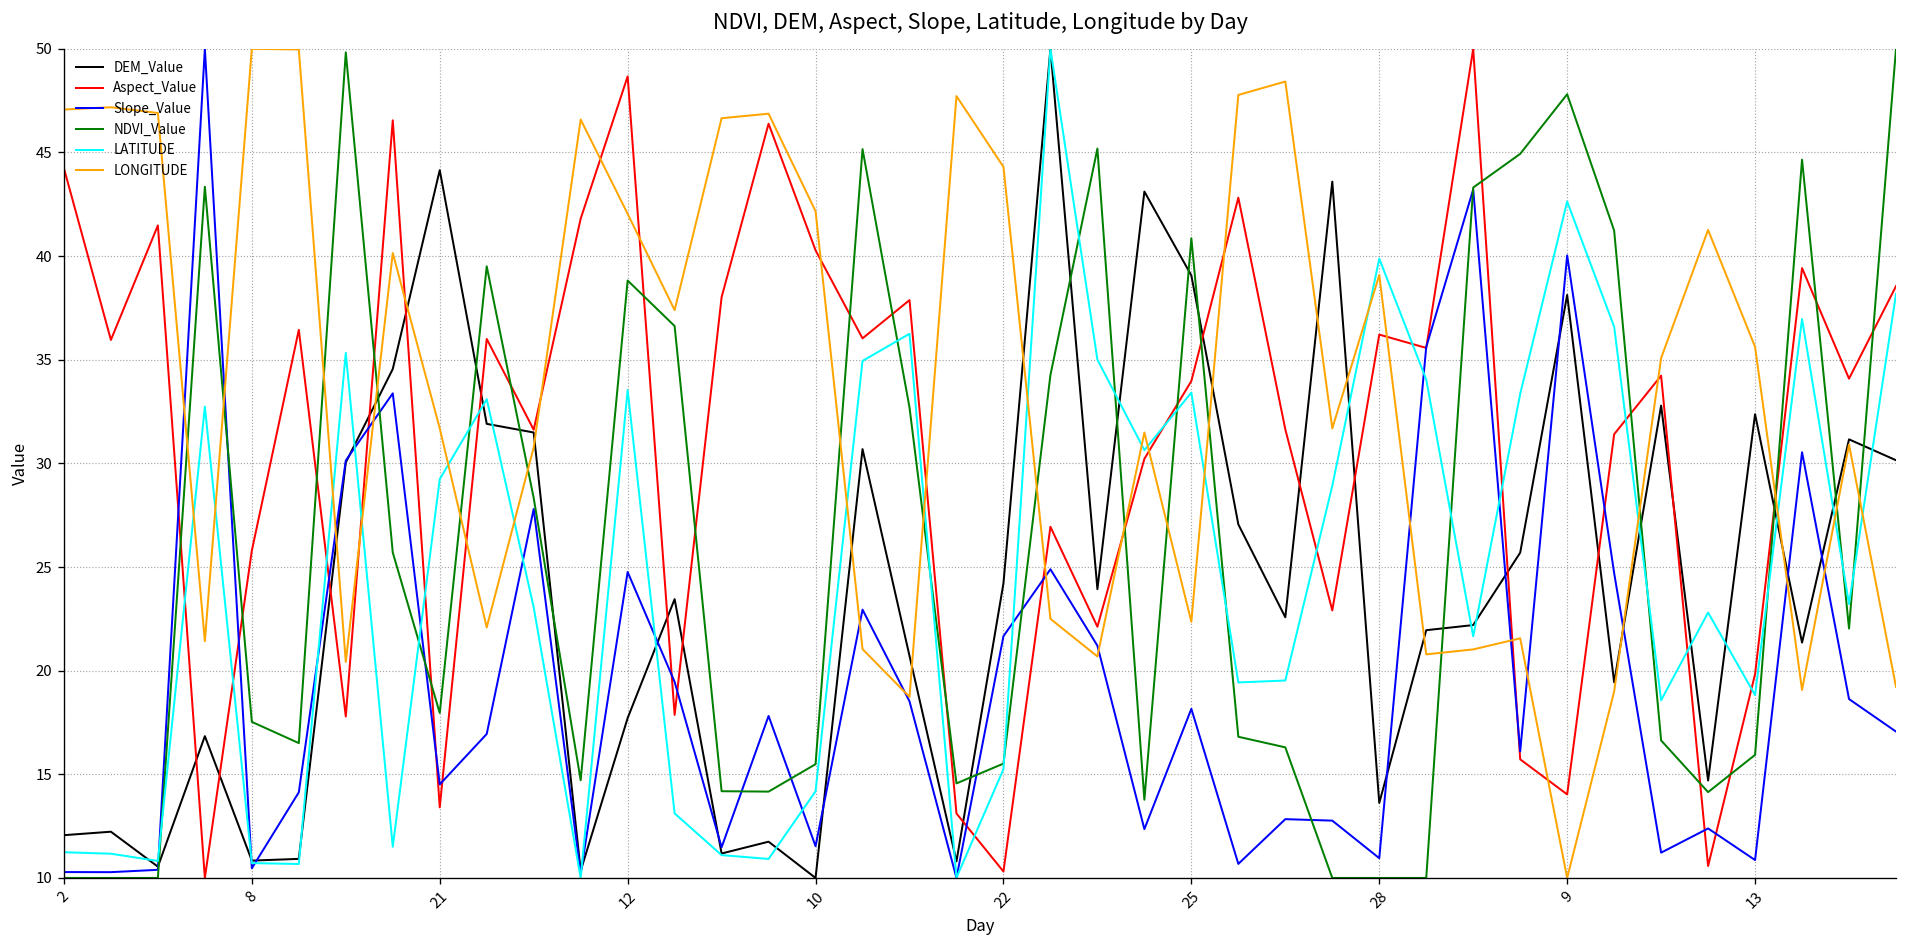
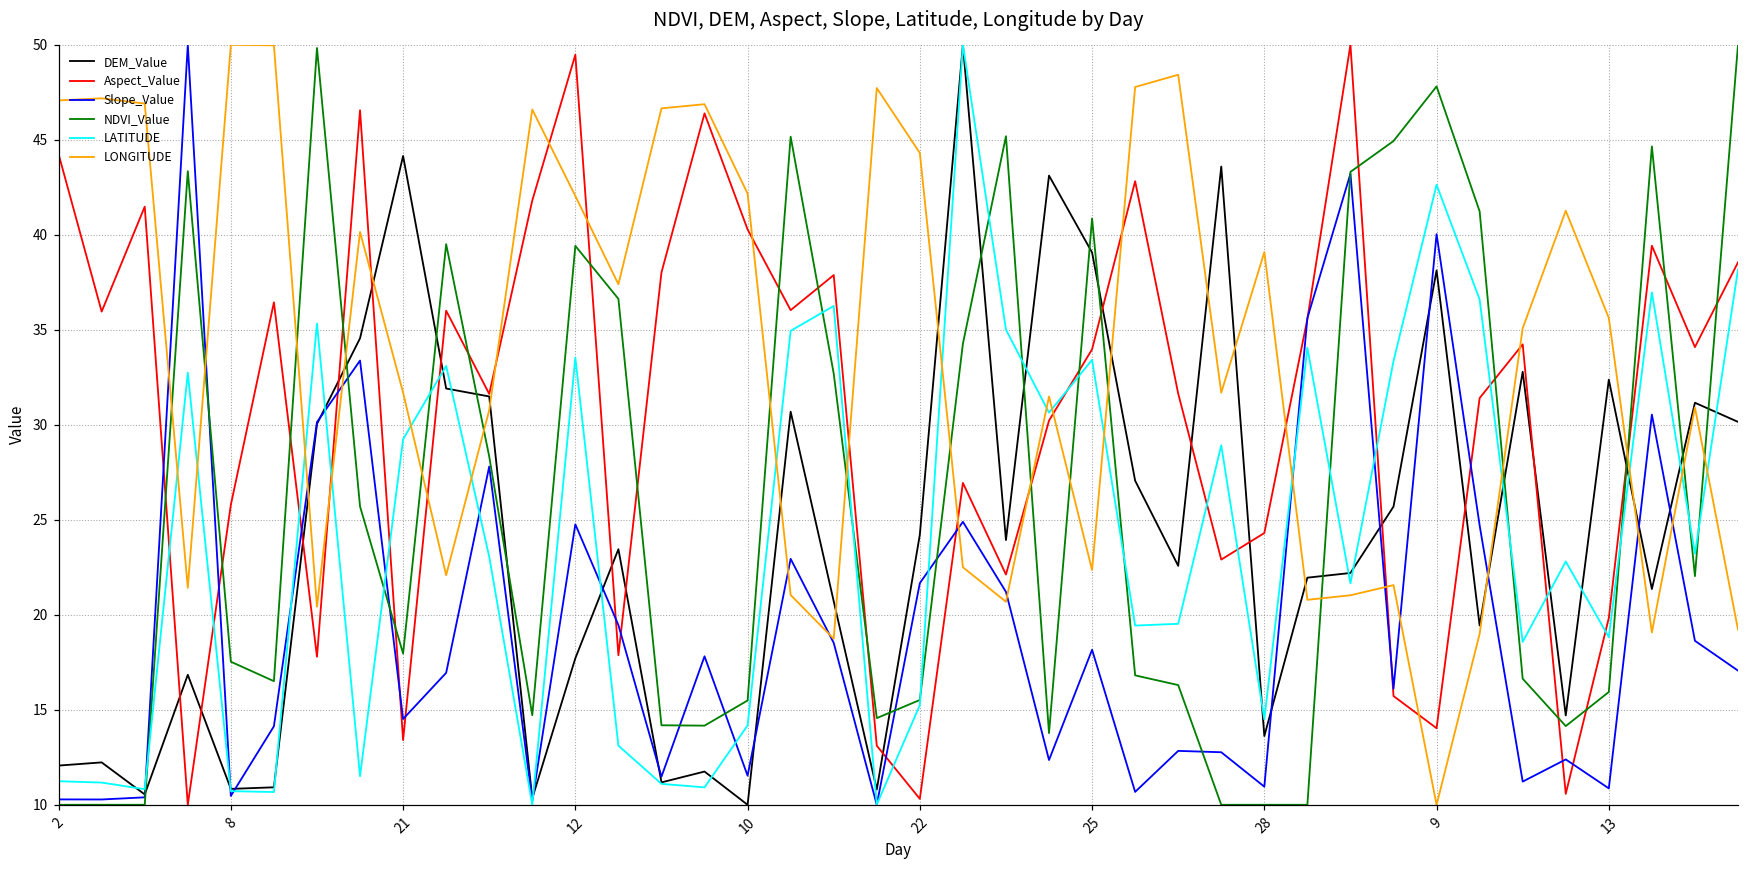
  {
    "DEM_Value": {
      "12": 17.7,
      "28": 13.6
    },
    "Aspect_Value": {
      "8": 25.8,
-     "12": 48.7,
-     "28": 36.2
+     "12": 49.5,
+     "28": 24.3
    },
    "Slope_Value": {
      "8": 10.5,
      "12": 24.8,
      "28": 11.0
    },
    "NDVI_Value": {
      "8": 17.5,
-     "12": 38.8,
+     "12": 39.4,
      "28": 10.0
    },
    "LATITUDE": {
      "12": 33.5,
-     "28": 39.9
+     "28": 14.5
    },
    "LONGITUDE": {
      "8": 50.0,
      "12": 42.0,
      "28": 39.1
    }
  }
